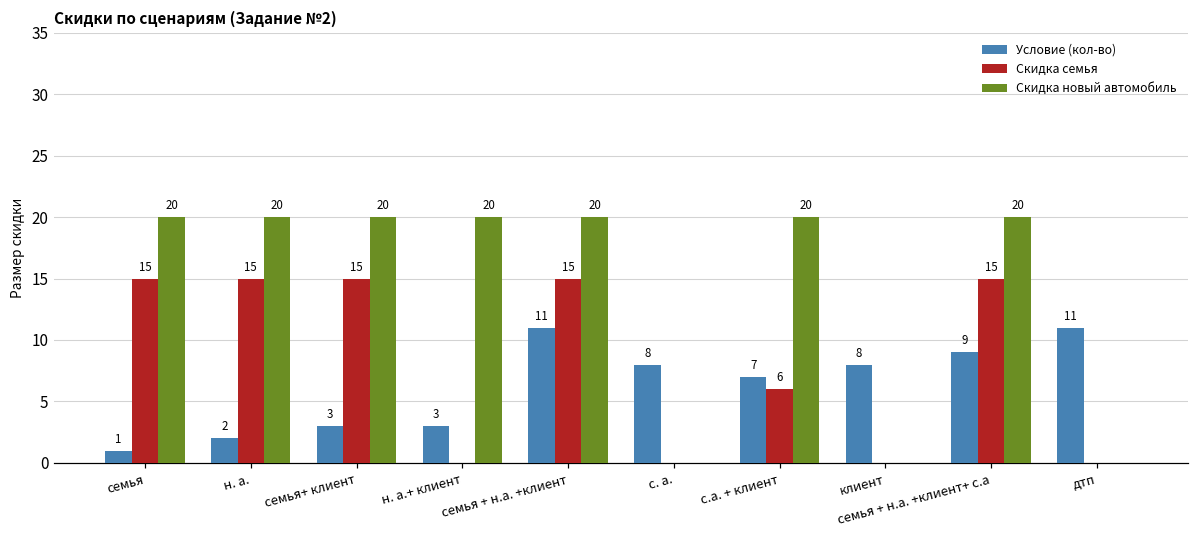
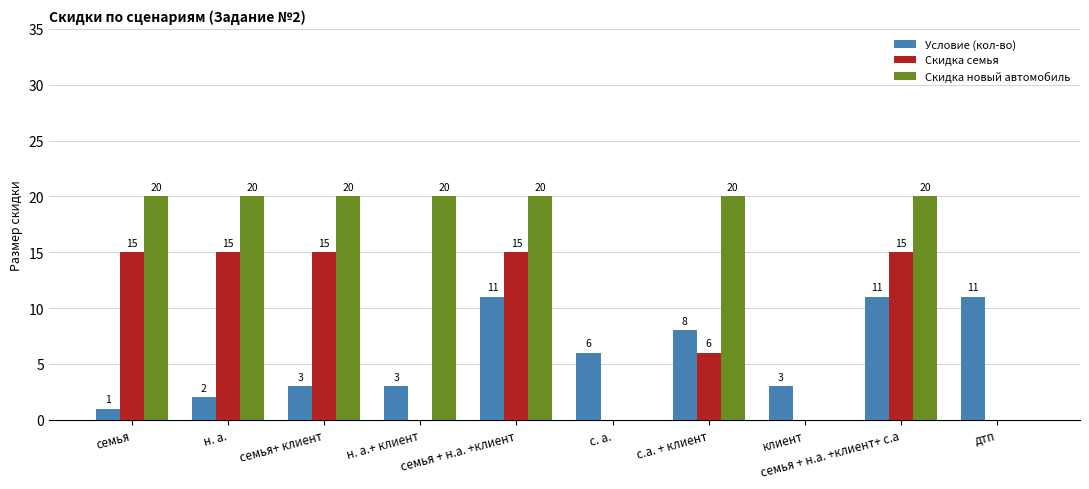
  {
    "Условие (кол-во)": {
      "семья": 1,
      "н. а.": 2,
      "семья+ клиент": 3,
      "н. а.+ клиент": 3,
      "семья + н.а. +клиент": 11,
-     "с. а.": 8,
-     "с.а. + клиент": 7,
-     "клиент": 8,
-     "семья + н.а. +клиент+ с.а": 9,
+     "с. а.": 6,
+     "с.а. + клиент": 8,
+     "клиент": 3,
+     "семья + н.а. +клиент+ с.а": 11,
      "дтп": 11
    },
    "Скидка семья": {
      "семья": 15,
      "н. а.": 15,
      "семья+ клиент": 15,
      "семья + н.а. +клиент": 15,
      "с.а. + клиент": 6,
      "семья + н.а. +клиент+ с.а": 15
    },
    "Скидка новый автомобиль": {
      "семья": 20,
      "н. а.": 20,
      "семья+ клиент": 20,
      "н. а.+ клиент": 20,
      "семья + н.а. +клиент": 20,
      "с.а. + клиент": 20,
      "семья + н.а. +клиент+ с.а": 20
    }
  }
